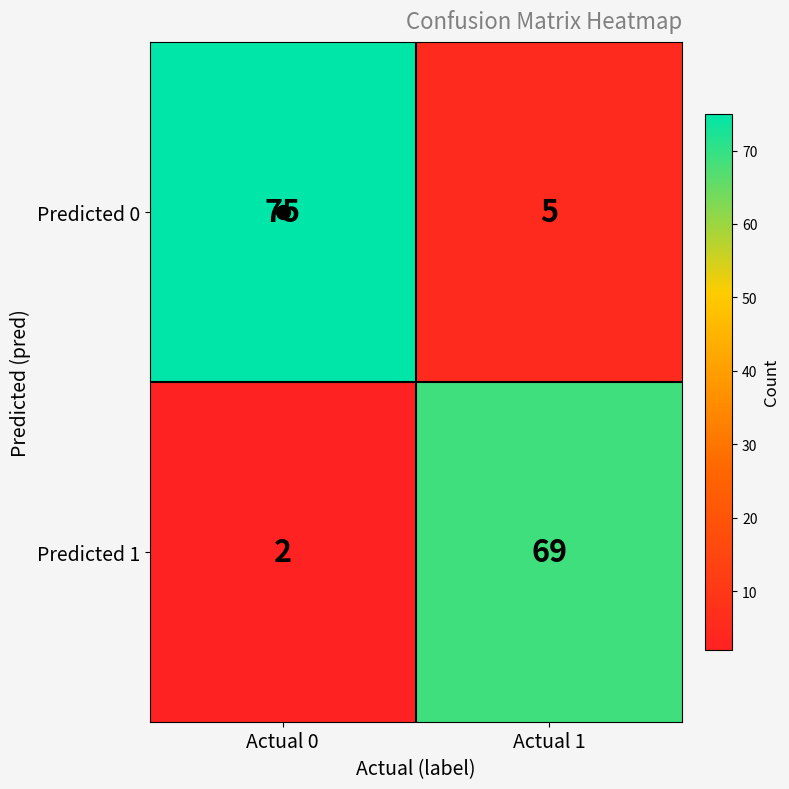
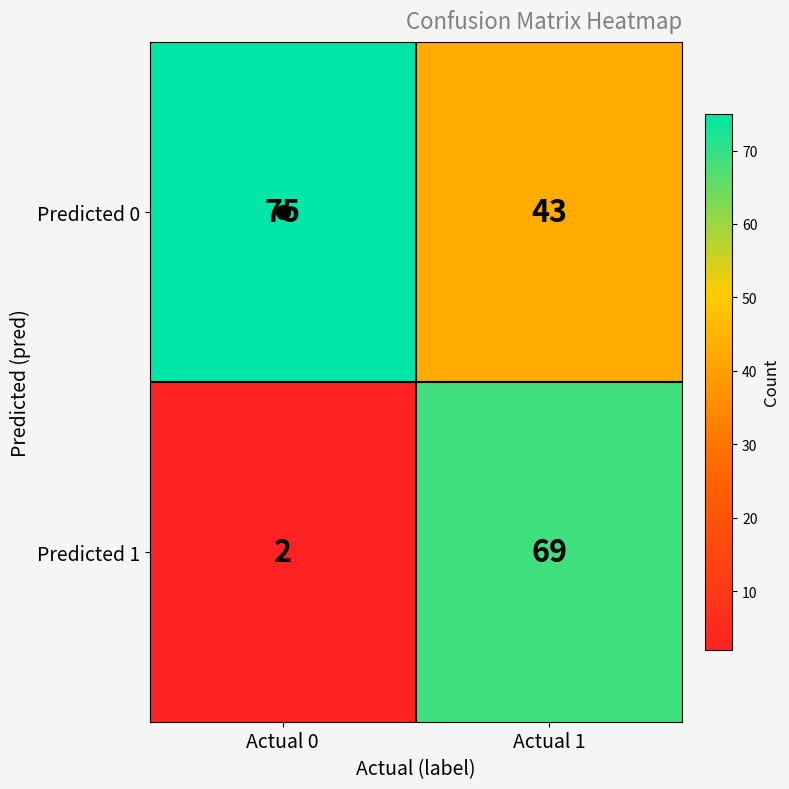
  {
    "Predicted 0": {
-     "Actual 1": 5
+     "Actual 1": 43
    },
    "Predicted 1": {
      "Actual 0": 2,
      "Actual 1": 69
    }
  }
